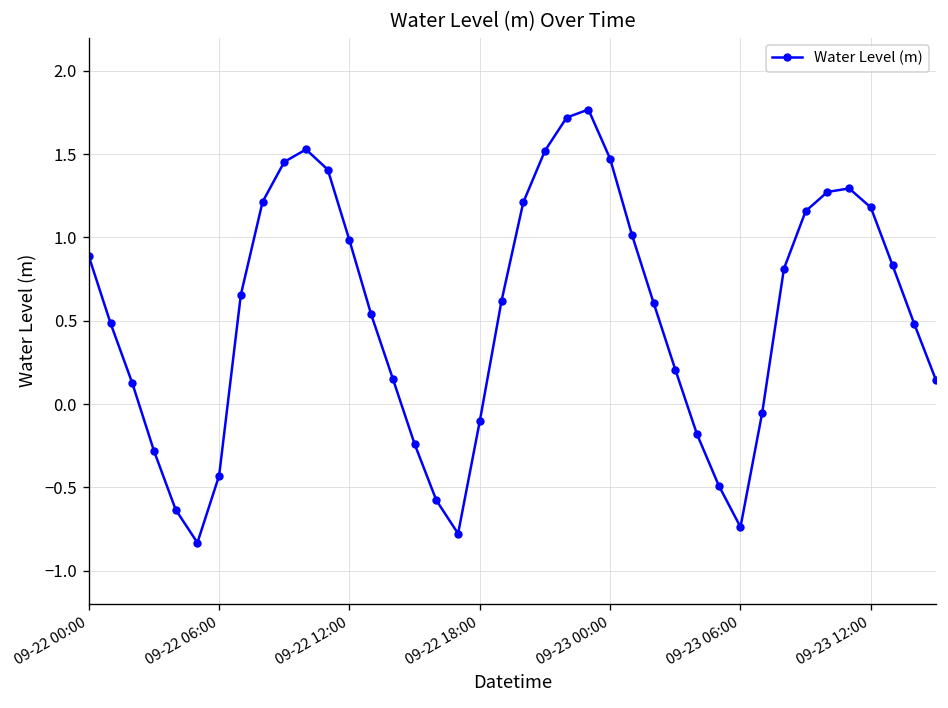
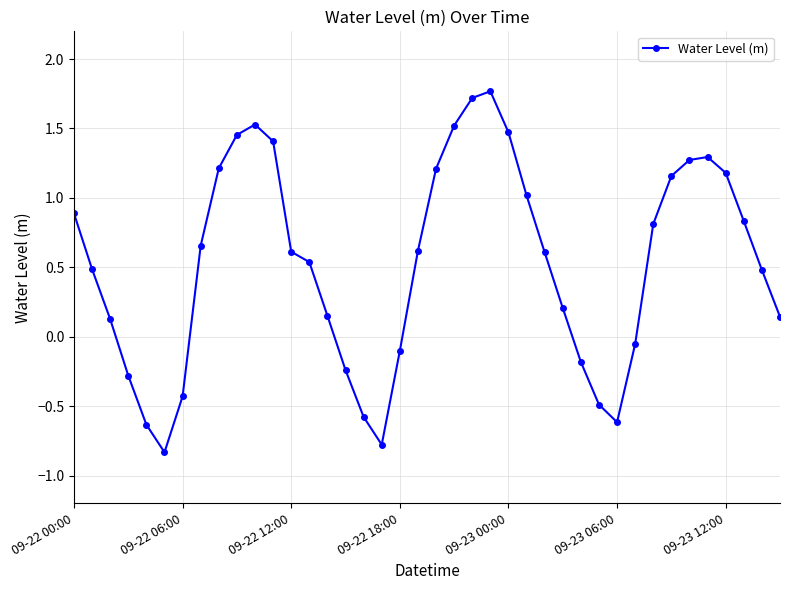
  {
    "09-22 00:00": 0.89,
    "09-22 06:00": -0.43,
-   "09-22 12:00": 0.98,
+   "09-22 12:00": 0.61,
    "09-22 18:00": -0.10,
    "09-23 00:00": 1.47,
-   "09-23 06:00": -0.74,
+   "09-23 06:00": -0.62,
    "09-23 12:00": 1.18
  }
